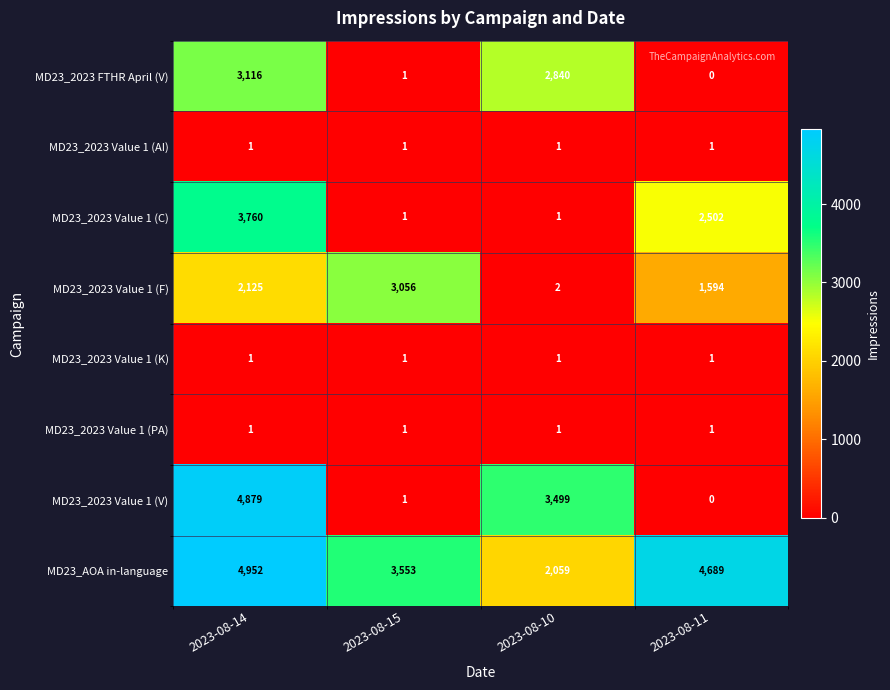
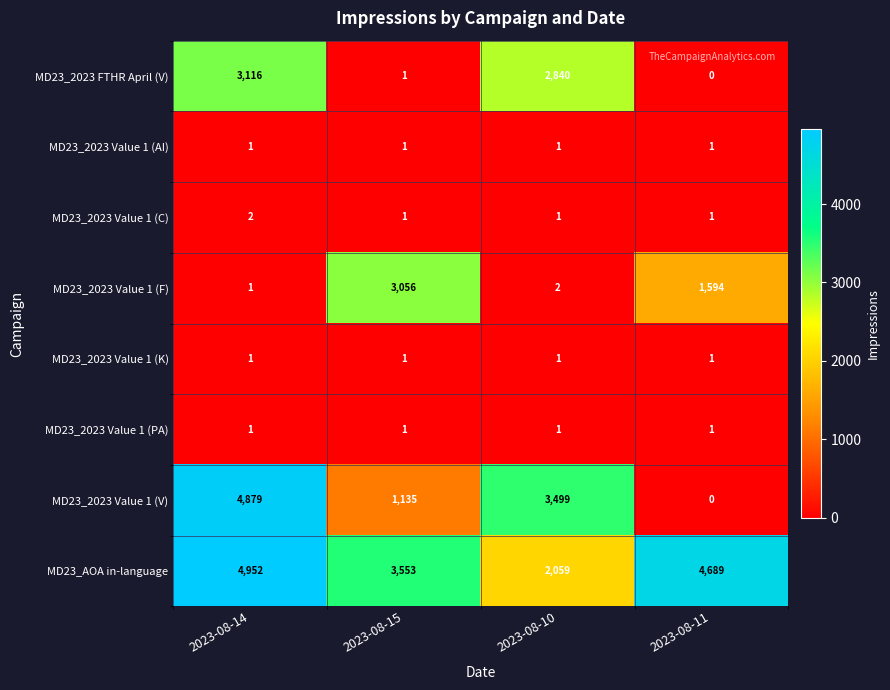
  {
    "MD23_2023 FTHR April (V)": {
      "2023-08-14": "3,116",
      "2023-08-15": "1",
      "2023-08-10": "2,840"
    },
    "MD23_2023 Value 1 (AI)": {
      "2023-08-14": "1",
      "2023-08-15": "1",
      "2023-08-10": "1",
      "2023-08-11": "1"
    },
    "MD23_2023 Value 1 (C)": {
-     "2023-08-14": "3,760",
+     "2023-08-14": "2",
      "2023-08-15": "1",
      "2023-08-10": "1",
-     "2023-08-11": "2,502"
+     "2023-08-11": "1"
    },
    "MD23_2023 Value 1 (F)": {
-     "2023-08-14": "2,125",
+     "2023-08-14": "1",
      "2023-08-15": "3,056",
      "2023-08-10": "2",
      "2023-08-11": "1,594"
    },
    "MD23_2023 Value 1 (K)": {
      "2023-08-14": "1",
      "2023-08-15": "1",
      "2023-08-10": "1",
      "2023-08-11": "1"
    },
    "MD23_2023 Value 1 (PA)": {
      "2023-08-14": "1",
      "2023-08-15": "1",
      "2023-08-10": "1",
      "2023-08-11": "1"
    },
    "MD23_2023 Value 1 (V)": {
      "2023-08-14": "4,879",
-     "2023-08-15": "1",
+     "2023-08-15": "1,135",
      "2023-08-10": "3,499",
      "2023-08-11": "0"
    },
    "MD23_AOA in-language": {
      "2023-08-14": "4,952",
      "2023-08-15": "3,553",
      "2023-08-10": "2,059",
      "2023-08-11": "4,689"
    }
  }
